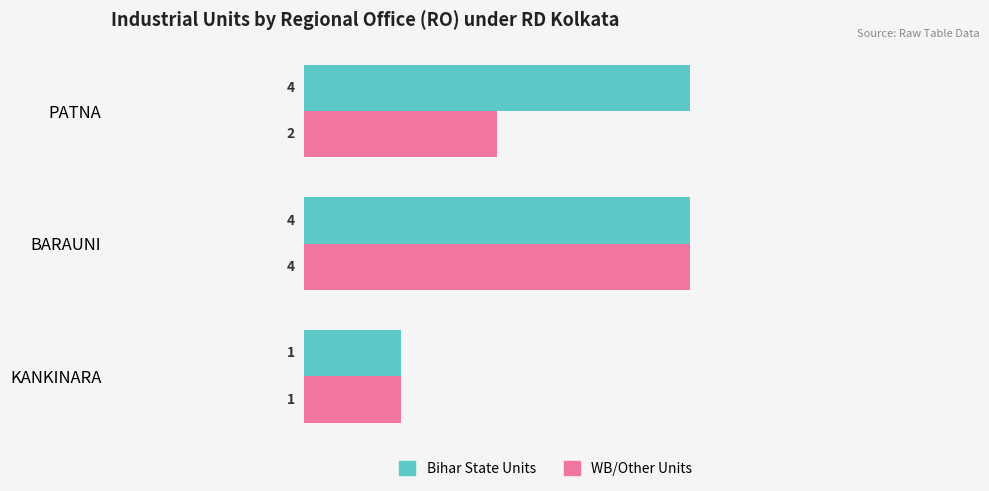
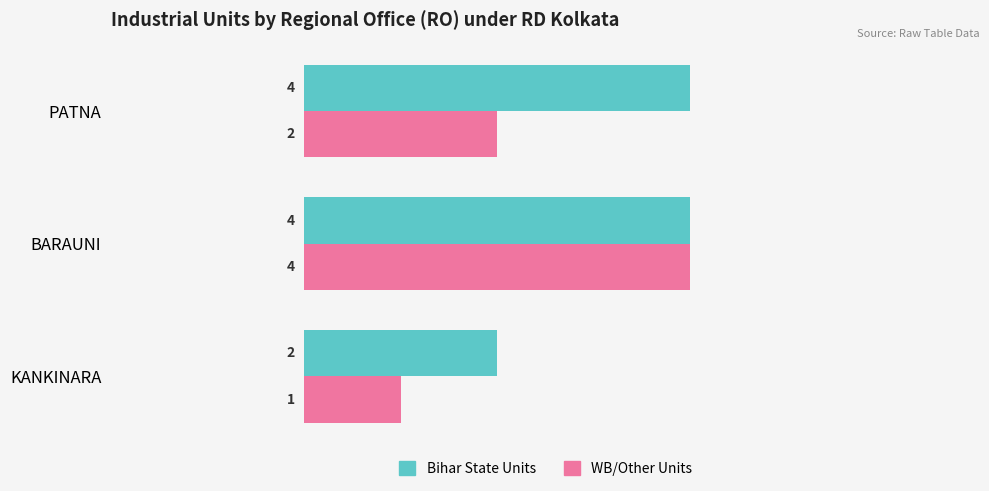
  {
    "Bihar State Units": {
-     "KANKINARA": 1
+     "KANKINARA": 2
    }
  }
